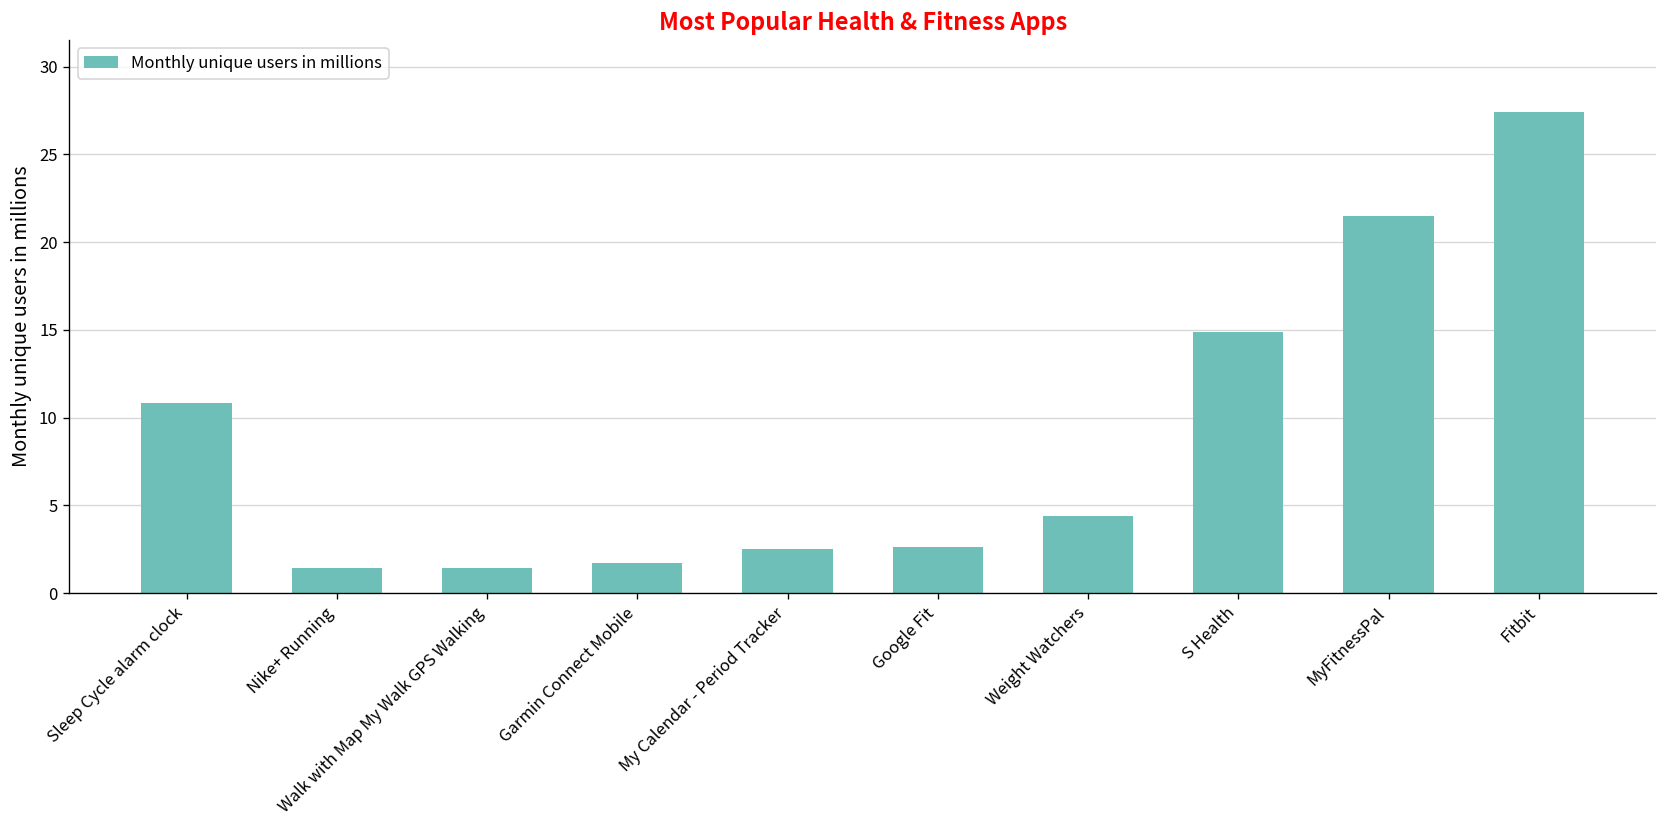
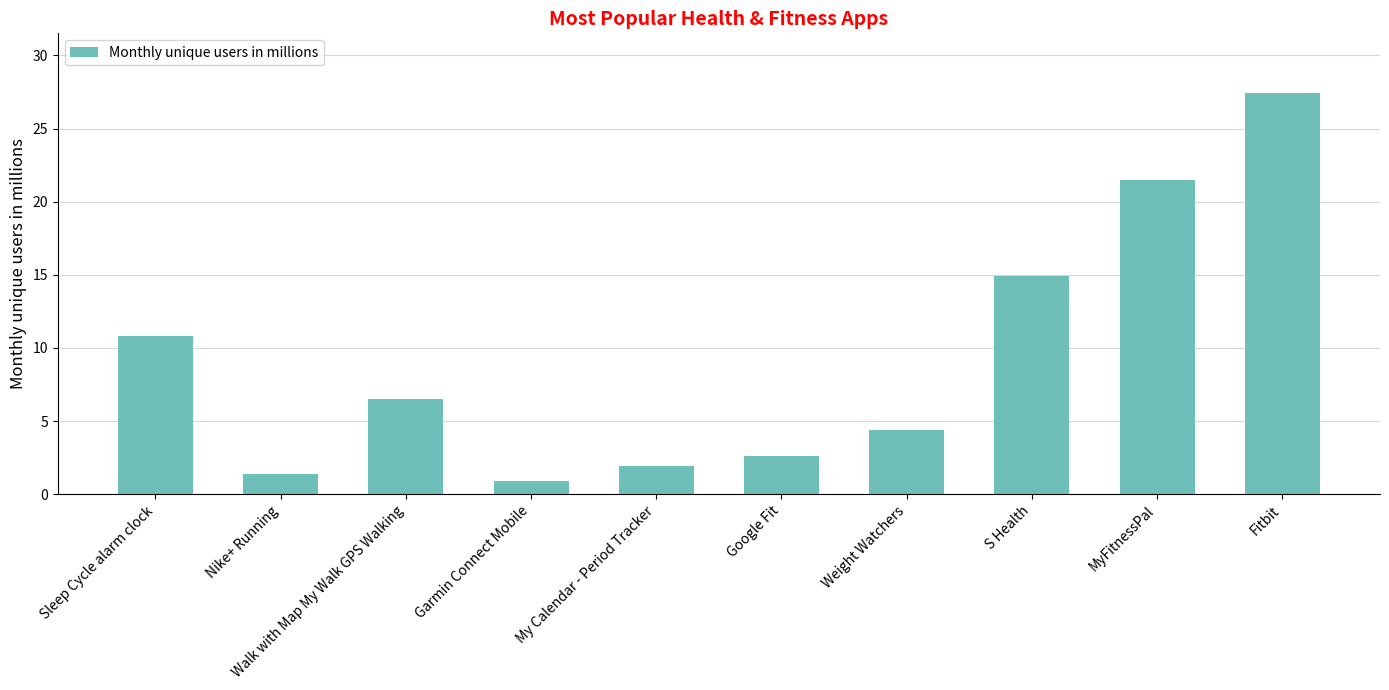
  {
    "Sleep Cycle alarm clock": 10.8,
    "Nike+ Running": 1.4,
-   "Walk with Map My Walk GPS Walking": 1.4,
-   "Garmin Connect Mobile": 1.7,
-   "My Calendar - Period Tracker": 2.5,
+   "Walk with Map My Walk GPS Walking": 6.5,
+   "Garmin Connect Mobile": 0.9,
+   "My Calendar - Period Tracker": 1.9,
    "Google Fit": 2.6,
    "Weight Watchers": 4.4,
    "S Health": 14.9,
    "MyFitnessPal": 21.5,
    "Fitbit": 27.4
  }
